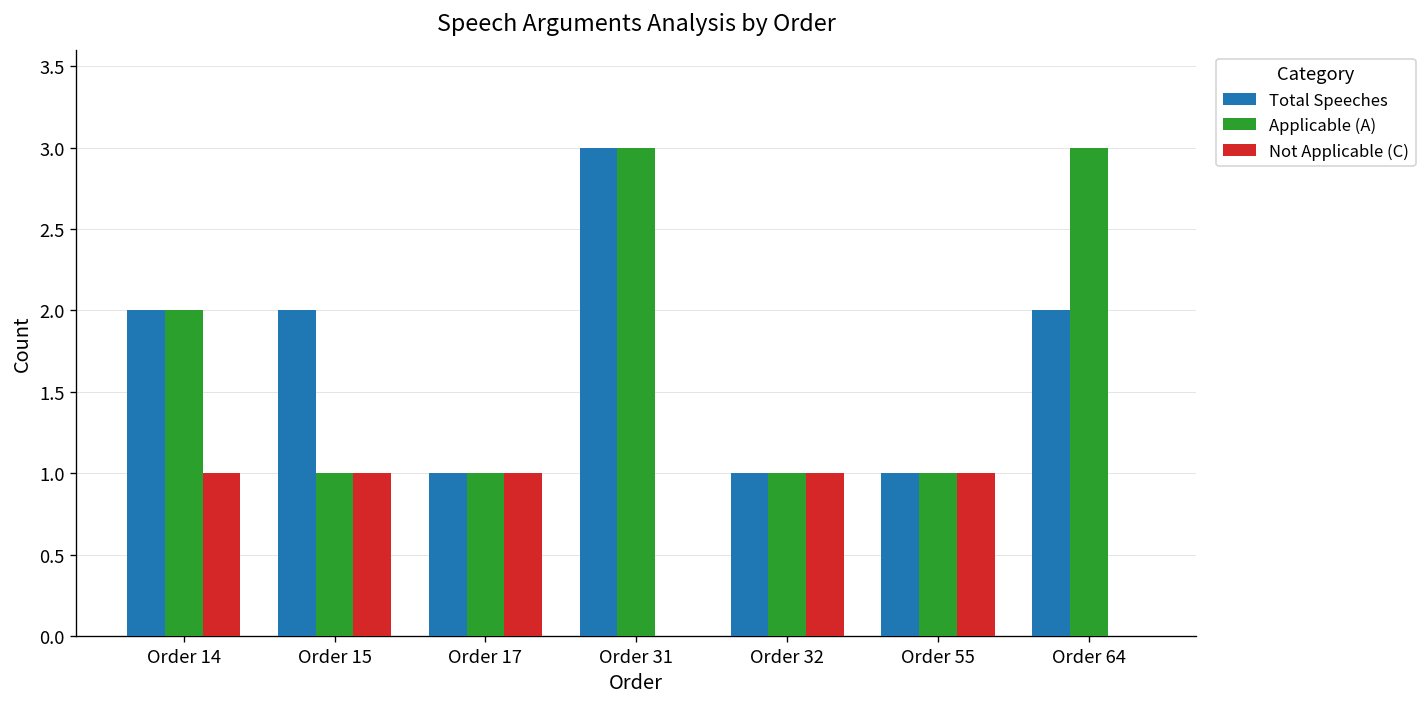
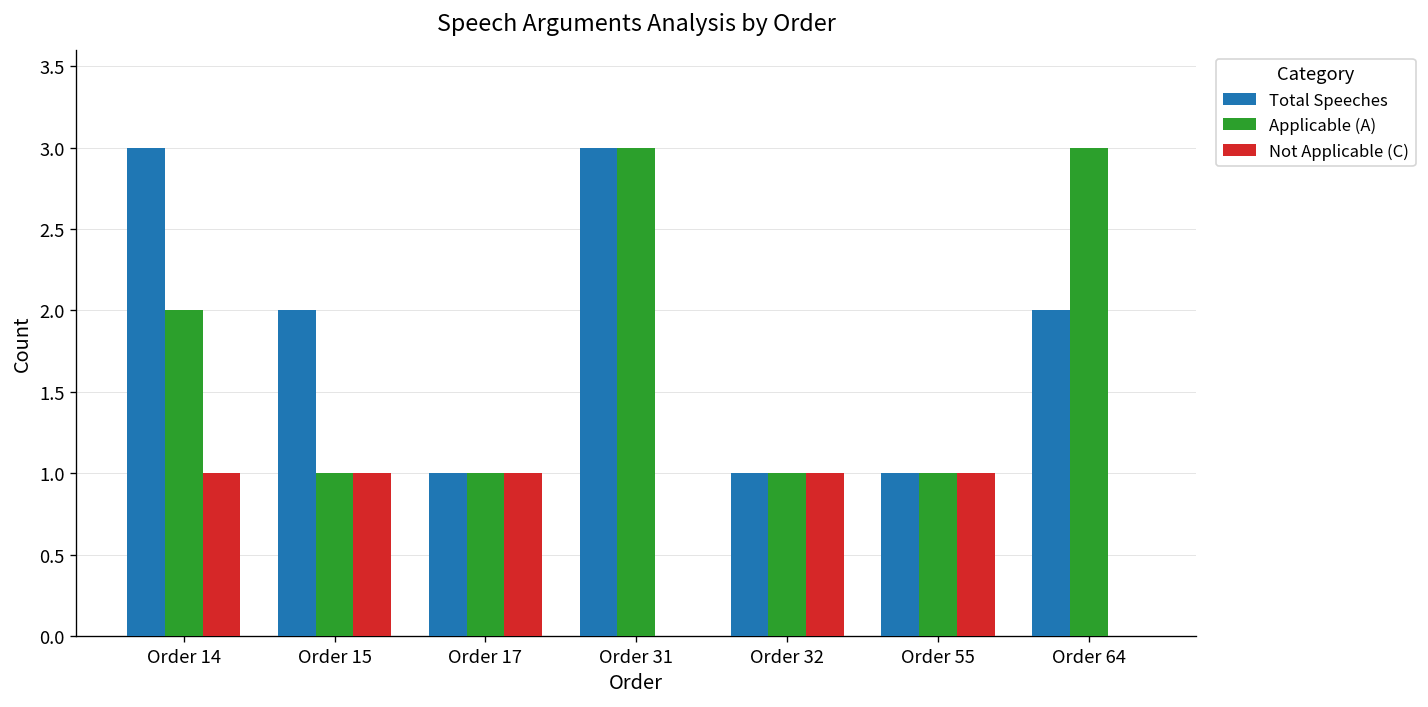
  {
    "Total Speeches": {
-     "Order 14": 2,
+     "Order 14": 3,
      "Order 15": 2,
      "Order 17": 1,
      "Order 31": 3,
      "Order 32": 1,
      "Order 55": 1,
      "Order 64": 2
    },
    "Applicable (A)": {
      "Order 14": 2,
      "Order 15": 1,
      "Order 17": 1,
      "Order 31": 3,
      "Order 32": 1,
      "Order 55": 1,
      "Order 64": 3
    },
    "Not Applicable (C)": {
      "Order 14": 1,
      "Order 15": 1,
      "Order 17": 1,
      "Order 31": 0,
      "Order 32": 1,
      "Order 55": 1,
      "Order 64": 0
    }
  }
